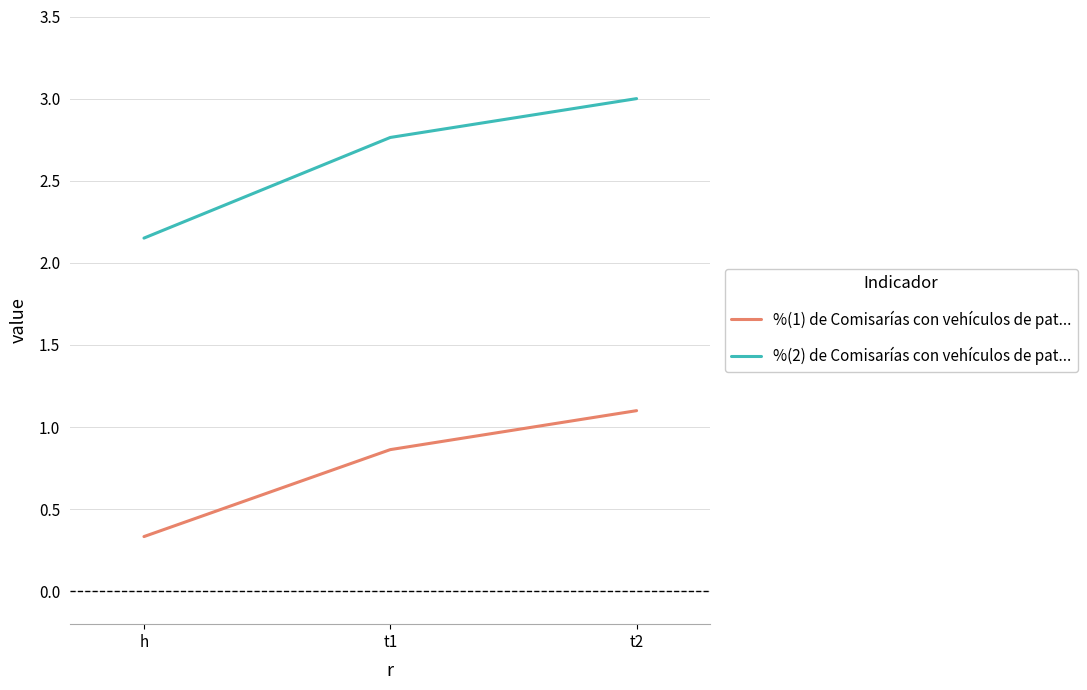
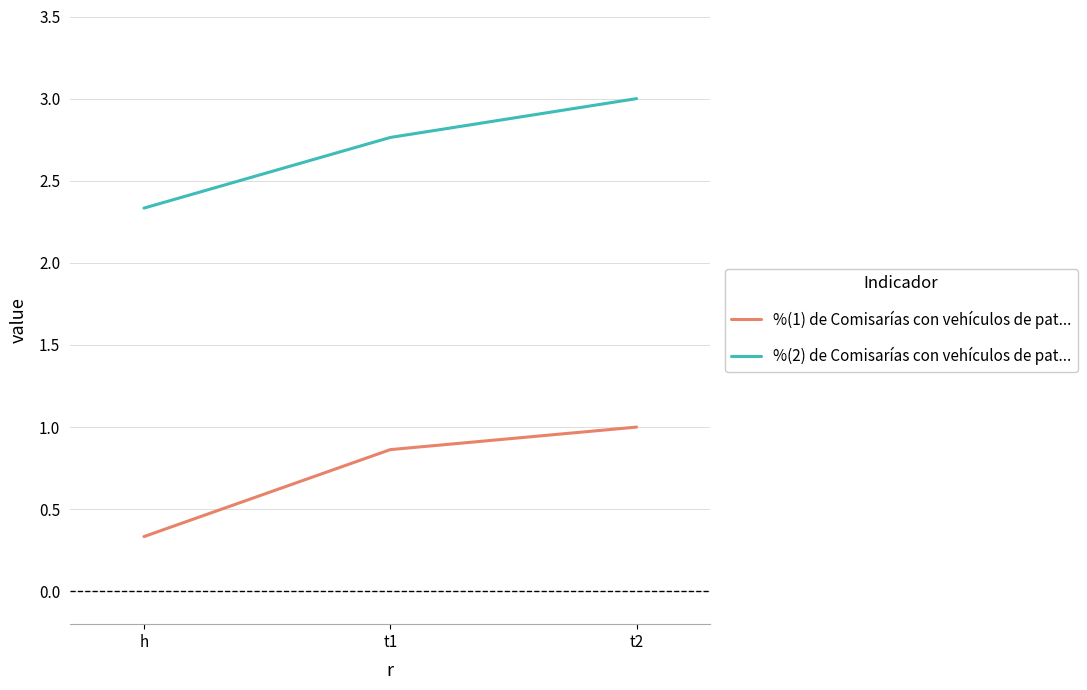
  {
    "%(1) de Comisarías con vehículos de pat...": {
      "h": 0.33,
      "t1": 0.86,
-     "t2": 1.1
+     "t2": 1.0
    },
    "%(2) de Comisarías con vehículos de pat...": {
-     "h": 2.15,
+     "h": 2.33,
      "t1": 2.76,
      "t2": 3.00
    }
  }
